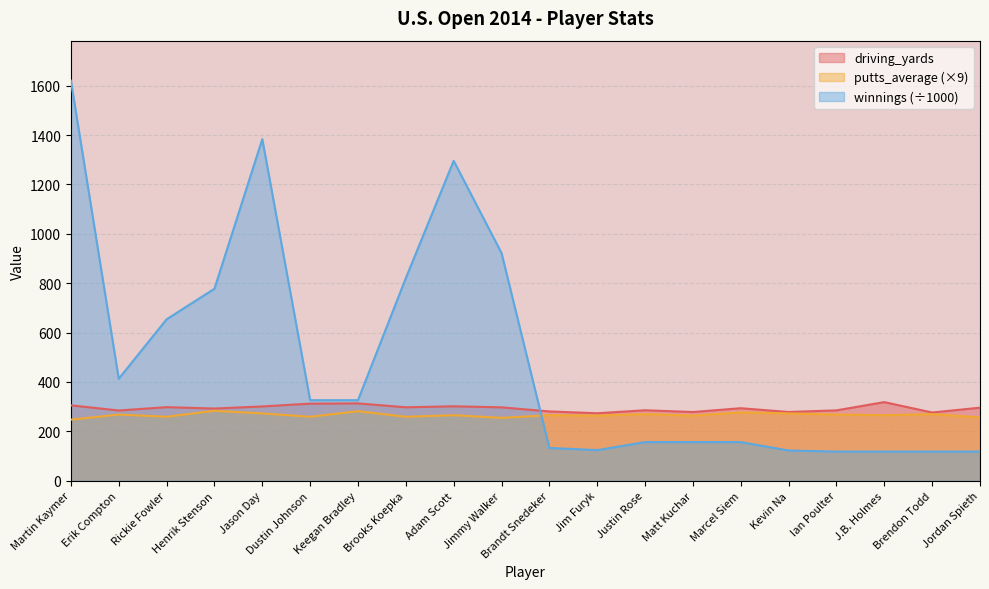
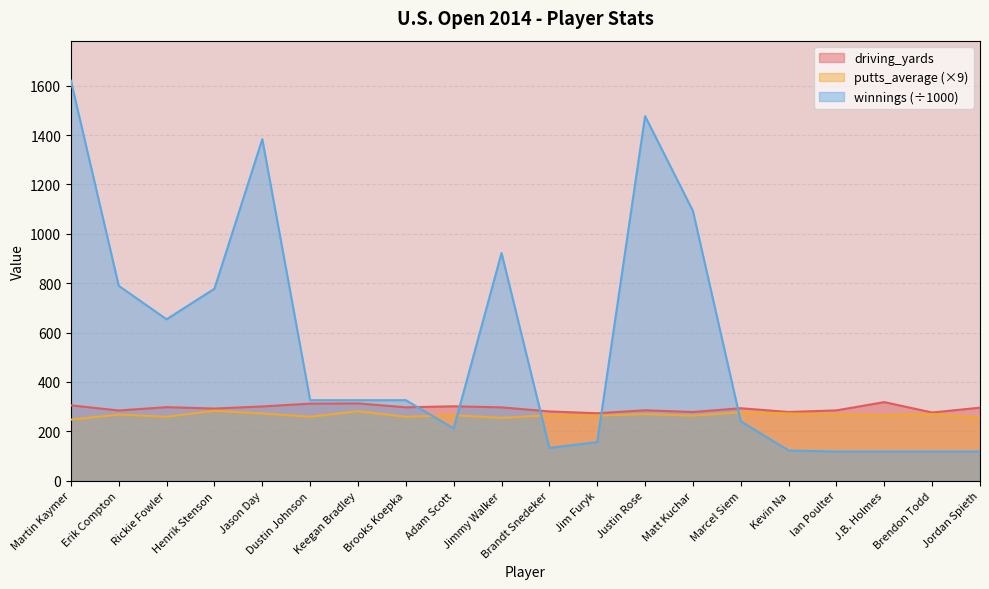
  {
    "winnings (÷1000)": {
      "Martin Kaymer": 1620,
-     "Erik Compton": 410,
+     "Erik Compton": 790,
      "Rickie Fowler": 650,
      "Henrik Stenson": 780,
      "Jason Day": 1380,
      "Dustin Johnson": 330,
      "Keegan Bradley": 330,
-     "Brooks Koepka": 820,
-     "Adam Scott": 1300,
+     "Brooks Koepka": 330,
+     "Adam Scott": 210,
      "Jimmy Walker": 920,
      "Brandt Snedeker": 130,
-     "Jim Furyk": 120,
-     "Justin Rose": 160,
-     "Matt Kuchar": 160,
-     "Marcel Siem": 160,
+     "Jim Furyk": 160,
+     "Justin Rose": 1480,
+     "Matt Kuchar": 1090,
+     "Marcel Siem": 240,
      "Kevin Na": 120,
      "Ian Poulter": 120,
      "J.B. Holmes": 120,
      "Brendon Todd": 120,
      "Jordan Spieth": 120
    }
  }
